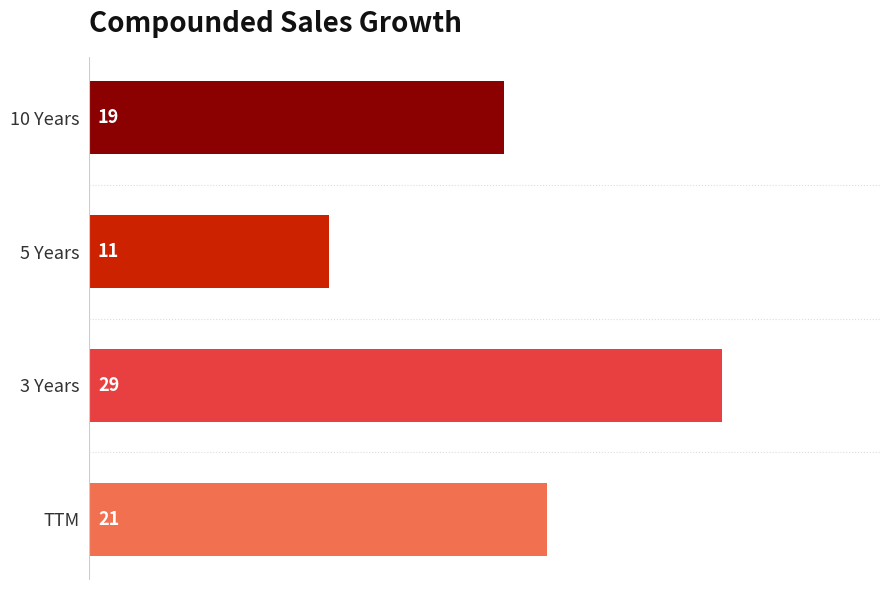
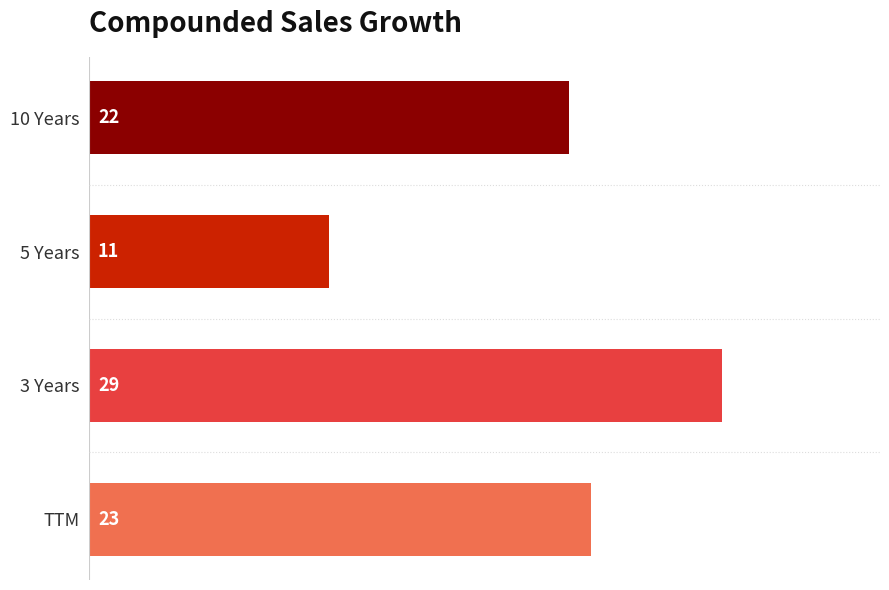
  {
-   "10 Years": 19,
+   "10 Years": 22,
    "5 Years": 11,
    "3 Years": 29,
-   "TTM": 21
+   "TTM": 23
  }
